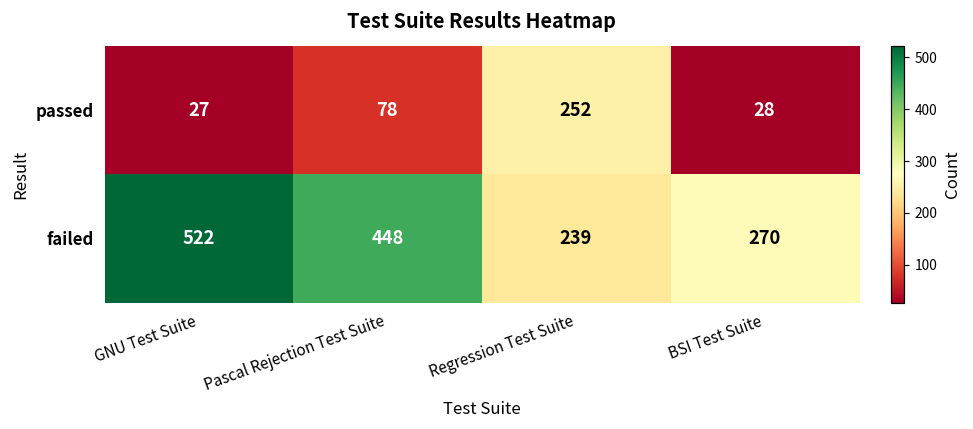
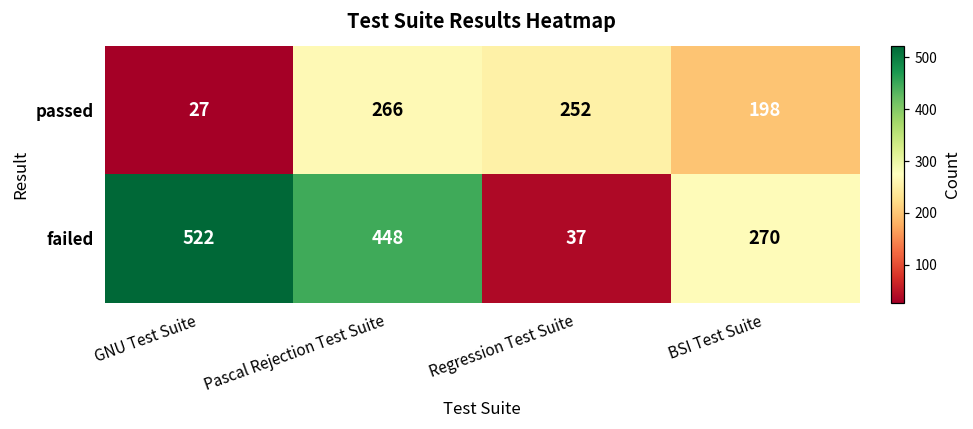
  {
    "passed": {
      "GNU Test Suite": 27,
-     "Pascal Rejection Test Suite": 78,
+     "Pascal Rejection Test Suite": 266,
      "Regression Test Suite": 252,
-     "BSI Test Suite": 28
+     "BSI Test Suite": 198
    },
    "failed": {
      "GNU Test Suite": 522,
      "Pascal Rejection Test Suite": 448,
-     "Regression Test Suite": 239,
+     "Regression Test Suite": 37,
      "BSI Test Suite": 270
    }
  }
